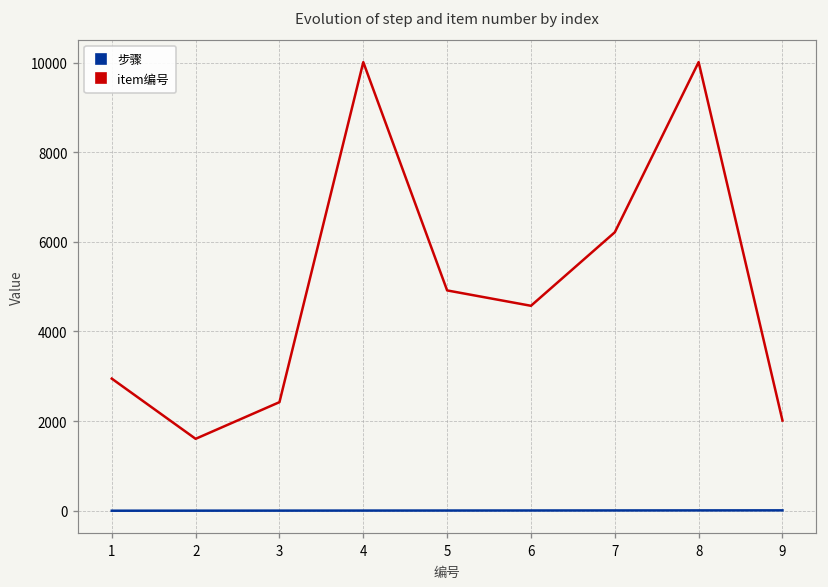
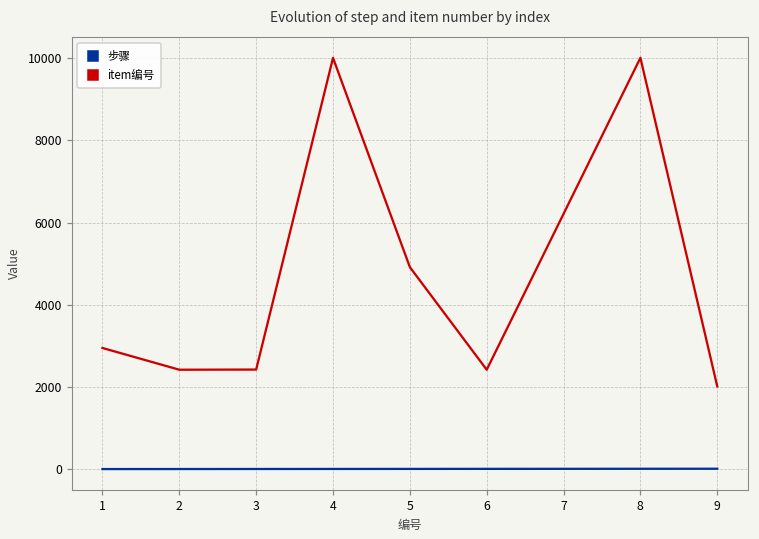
  {
    "步骤": {
      "1": 0,
      "2": 0,
      "3": 0,
      "4": 0,
      "5": 0,
      "6": 0,
      "7": 0,
      "8": 0,
      "9": 0
    },
    "item编号": {
      "1": 2900,
-     "2": 1600,
+     "2": 2400,
      "3": 2400,
      "4": 10000,
      "5": 4900,
-     "6": 4600,
+     "6": 2400,
      "7": 6200,
      "8": 10000,
      "9": 2000
    }
  }
